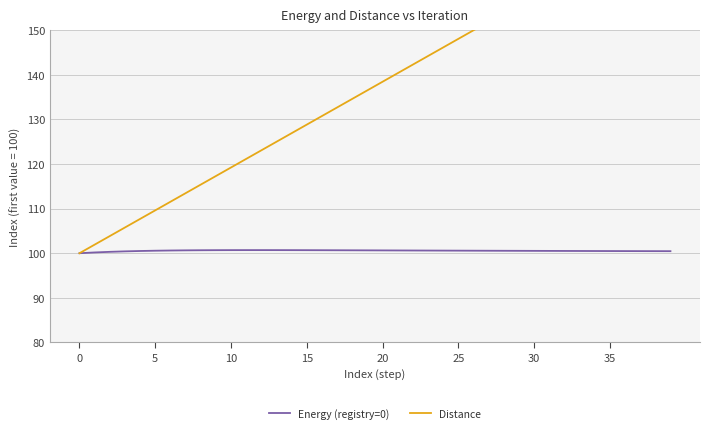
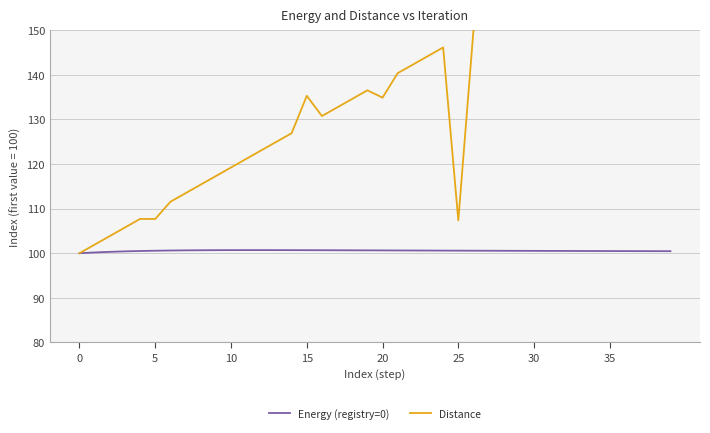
  {
    "Energy (registry=0)": {
      "5": 101,
      "10": 101,
      "15": 101,
      "20": 101,
      "25": 101,
      "30": 101,
      "35": 100
    },
    "Distance": {
-     "5": 110,
+     "5": 108,
      "10": 119,
-     "15": 129,
-     "20": 138,
-     "25": 148
+     "15": 135,
+     "20": 135,
+     "25": 107
    }
  }
